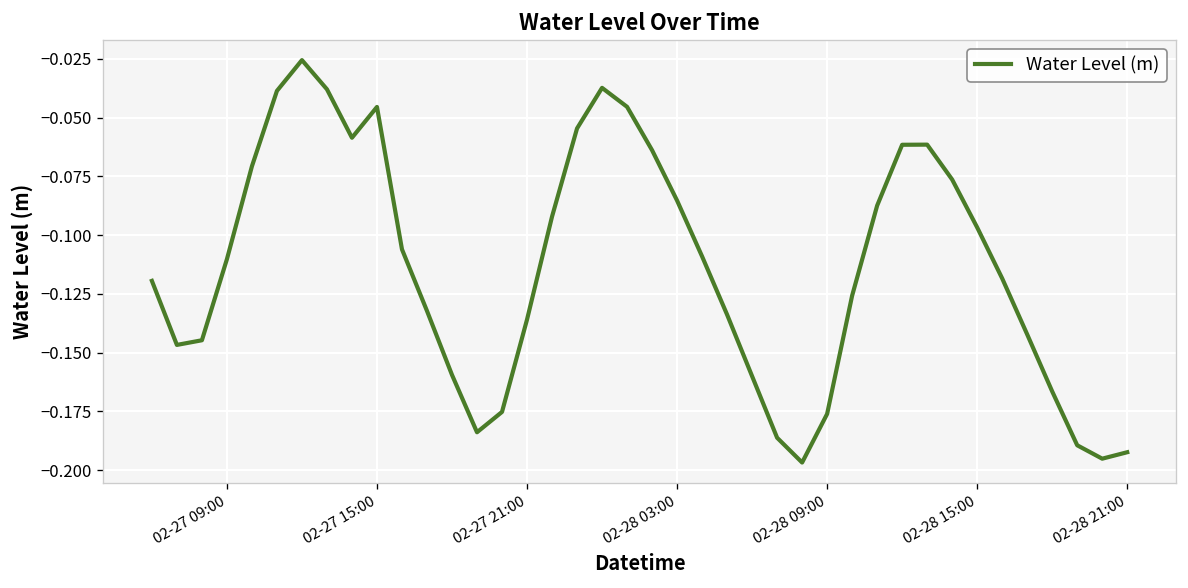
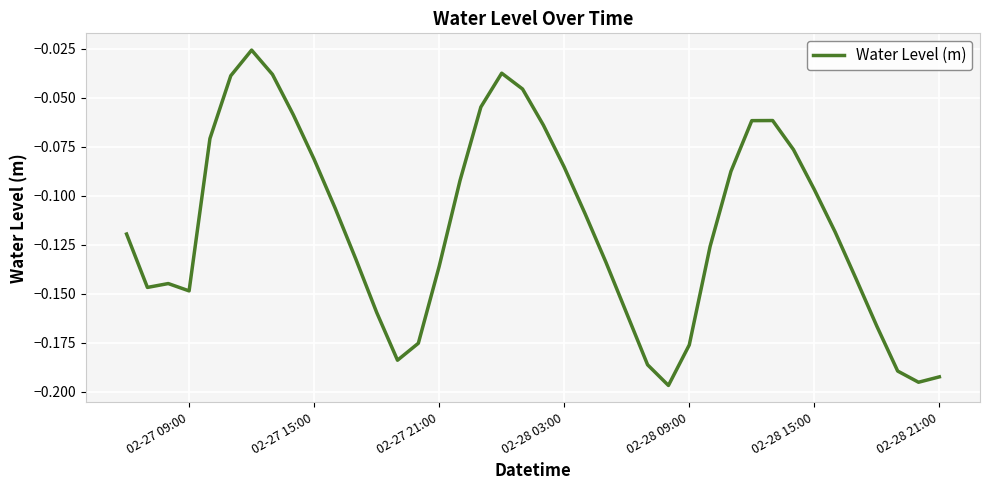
  {
-   "02-27 09:00": -0.110,
-   "02-27 15:00": -0.046,
+   "02-27 09:00": -0.149,
+   "02-27 15:00": -0.081,
    "02-27 21:00": -0.136,
    "02-28 03:00": -0.085,
    "02-28 09:00": -0.176,
    "02-28 15:00": -0.097,
    "02-28 21:00": -0.192
  }
